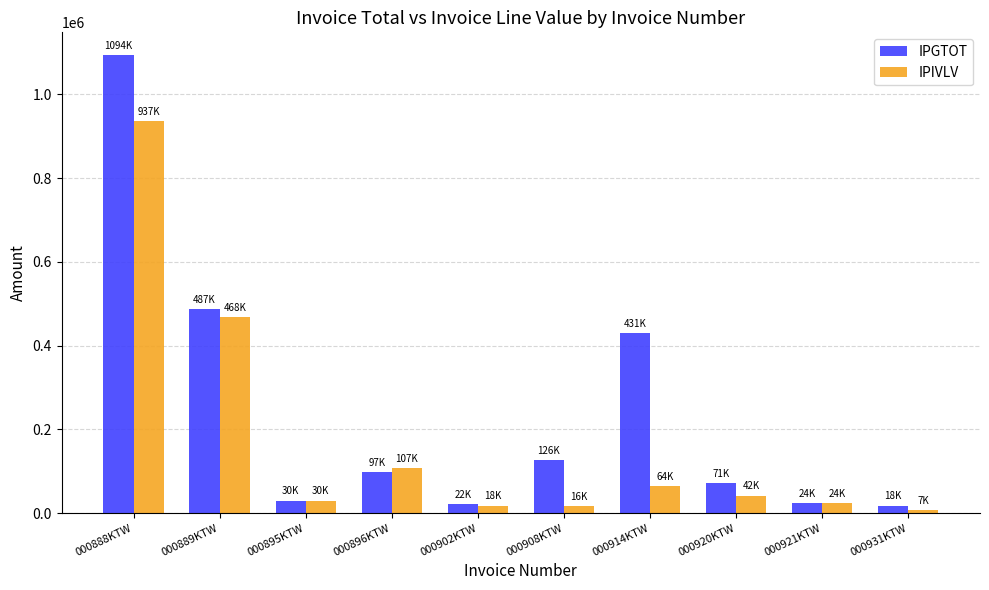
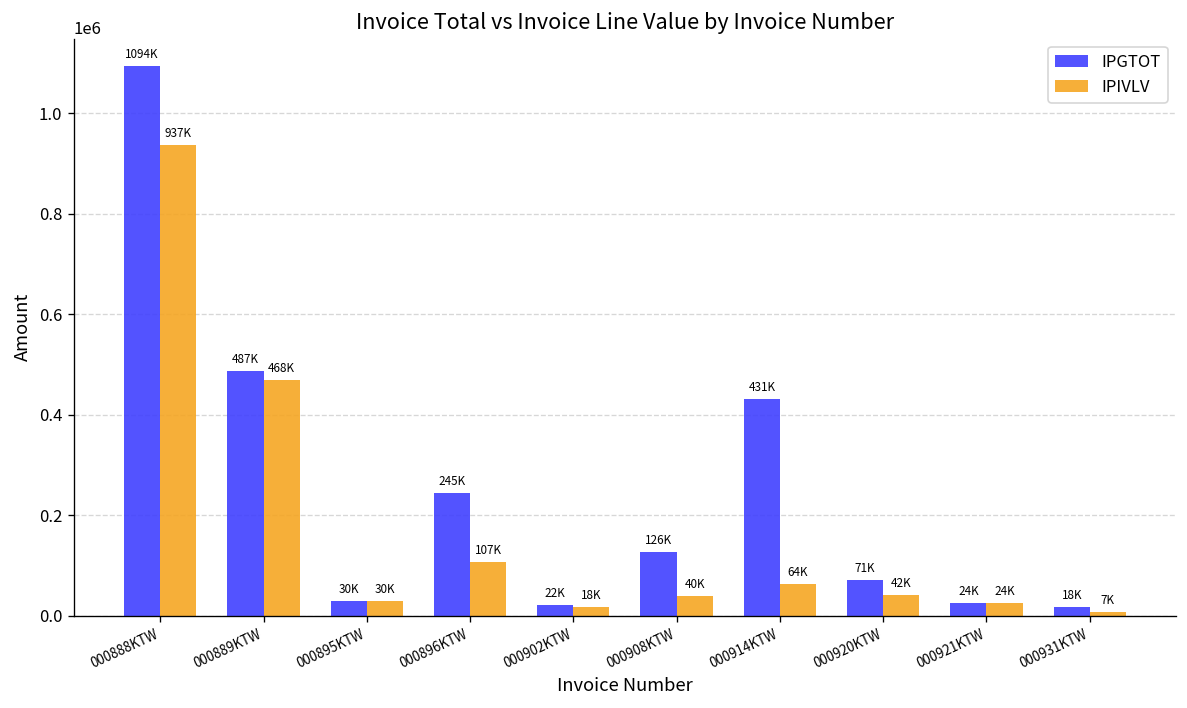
  {
    "IPGTOT": {
      "000888KTW": "1094K",
      "000889KTW": "487K",
      "000895KTW": "30K",
-     "000896KTW": "97K",
+     "000896KTW": "245K",
      "000902KTW": "22K",
      "000908KTW": "126K",
      "000914KTW": "431K",
      "000920KTW": "71K",
      "000921KTW": "24K",
      "000931KTW": "18K"
    },
    "IPIVLV": {
      "000888KTW": "937K",
      "000889KTW": "468K",
      "000895KTW": "30K",
      "000896KTW": "107K",
      "000902KTW": "18K",
-     "000908KTW": "16K",
+     "000908KTW": "40K",
      "000914KTW": "64K",
      "000920KTW": "42K",
      "000921KTW": "24K",
      "000931KTW": "7K"
    }
  }
